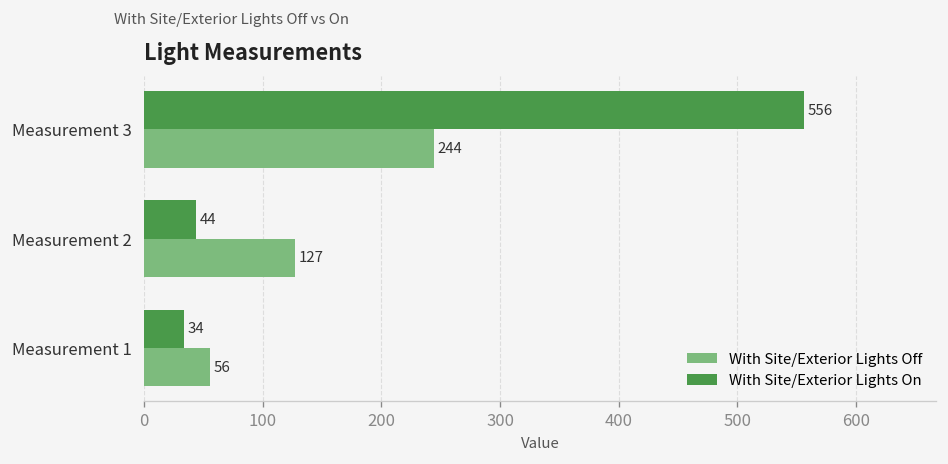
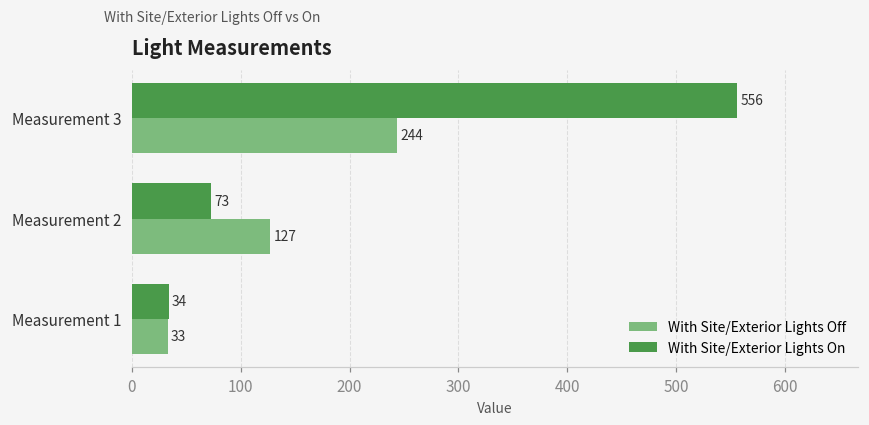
  {
    "With Site/Exterior Lights Off": {
      "Measurement 3": 244,
      "Measurement 2": 127,
-     "Measurement 1": 56
+     "Measurement 1": 33
    },
    "With Site/Exterior Lights On": {
      "Measurement 3": 556,
-     "Measurement 2": 44,
+     "Measurement 2": 73,
      "Measurement 1": 34
    }
  }
